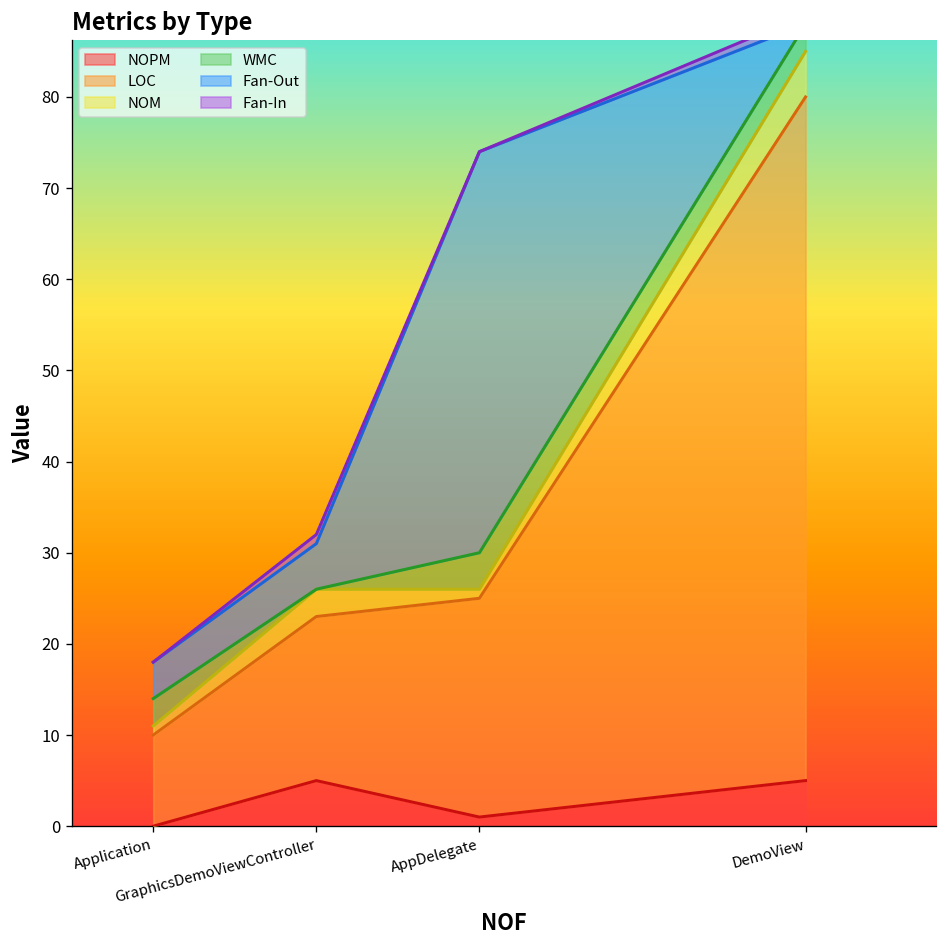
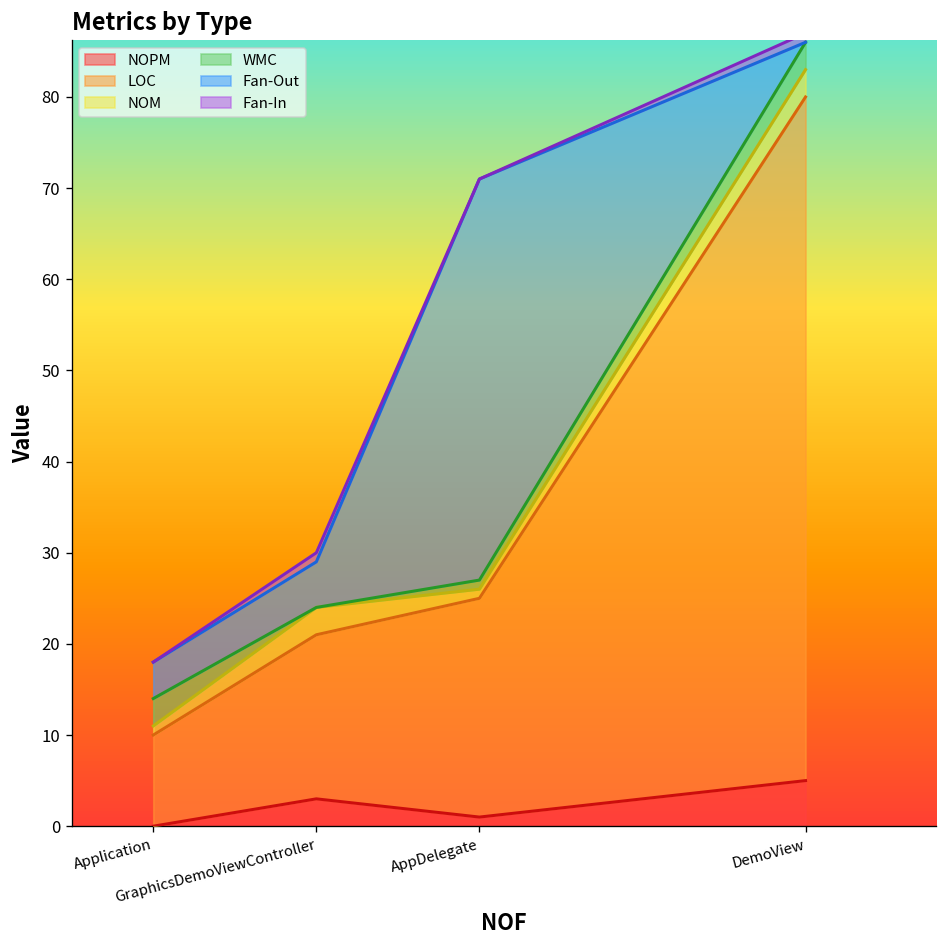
  {
    "NOPM": {
      "Application": 0,
-     "GraphicsDemoViewController": 5,
+     "GraphicsDemoViewController": 3,
      "AppDelegate": 1,
      "DemoView": 5
    },
    "LOC": {
      "Application": 10,
      "GraphicsDemoViewController": 18,
      "AppDelegate": 24,
      "DemoView": 75
    },
    "NOM": {
      "Application": 1,
      "AppDelegate": 1,
-     "DemoView": 5
+     "DemoView": 3
    },
    "WMC": {
      "Application": 3,
-     "AppDelegate": 4
+     "AppDelegate": 1
    },
    "Fan-Out": {
      "GraphicsDemoViewController": 5
    },
    "Fan-In": {
      "GraphicsDemoViewController": 1
    }
  }
